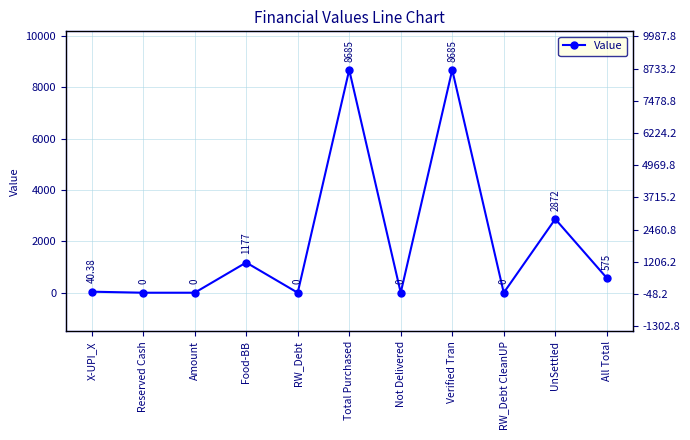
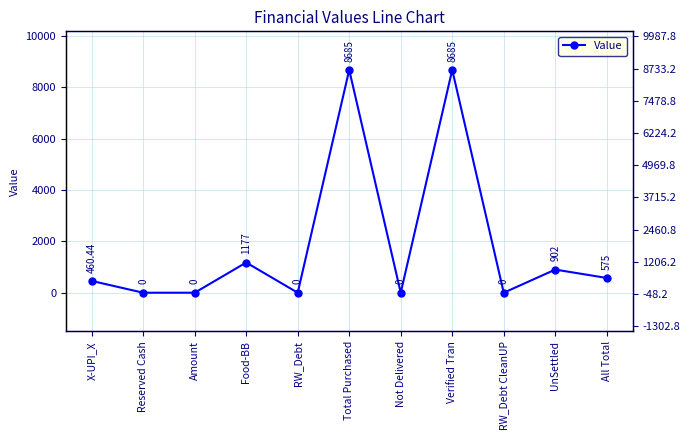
  {
-   "X-UPI_X": 40.38,
+   "X-UPI_X": 460.44,
    "Reserved Cash": 0,
    "Amount": 0,
    "Food-BB": 1177,
    "RW_Debt": 0,
    "Total Purchased": 8685,
    "Not Delivered": 0,
    "Verified Tran": 8685,
    "RW_Debt CleanUP": 0,
-   "UnSettled": 2872,
+   "UnSettled": 902,
    "All Total": 575
  }
